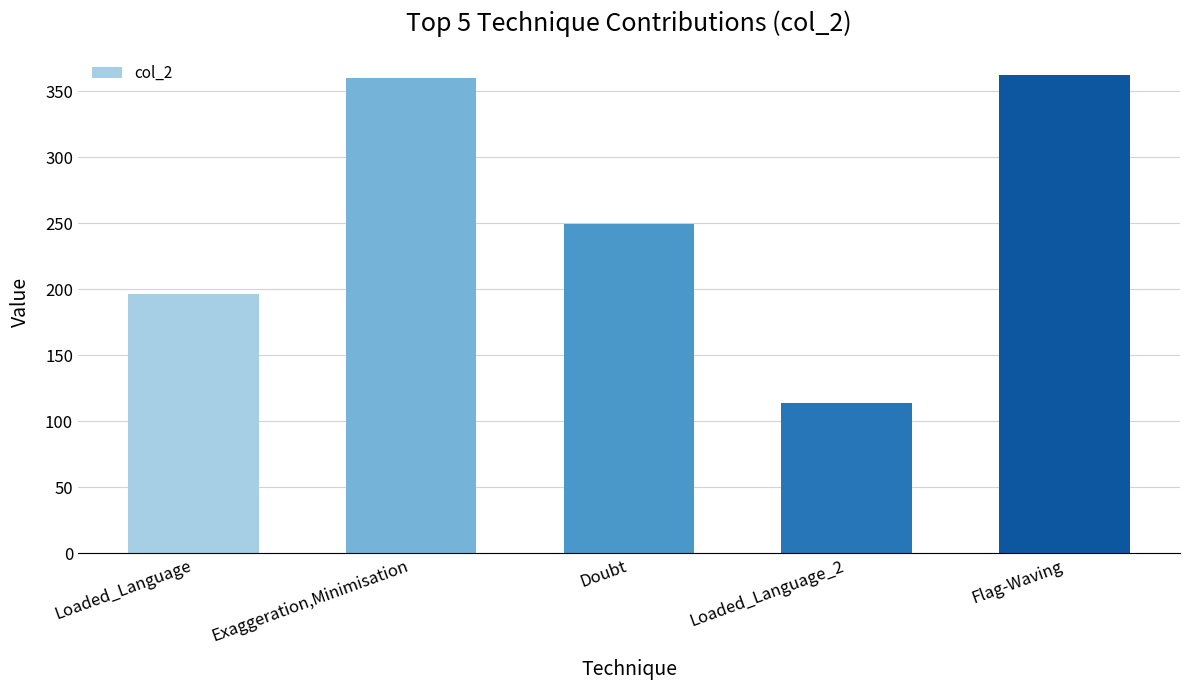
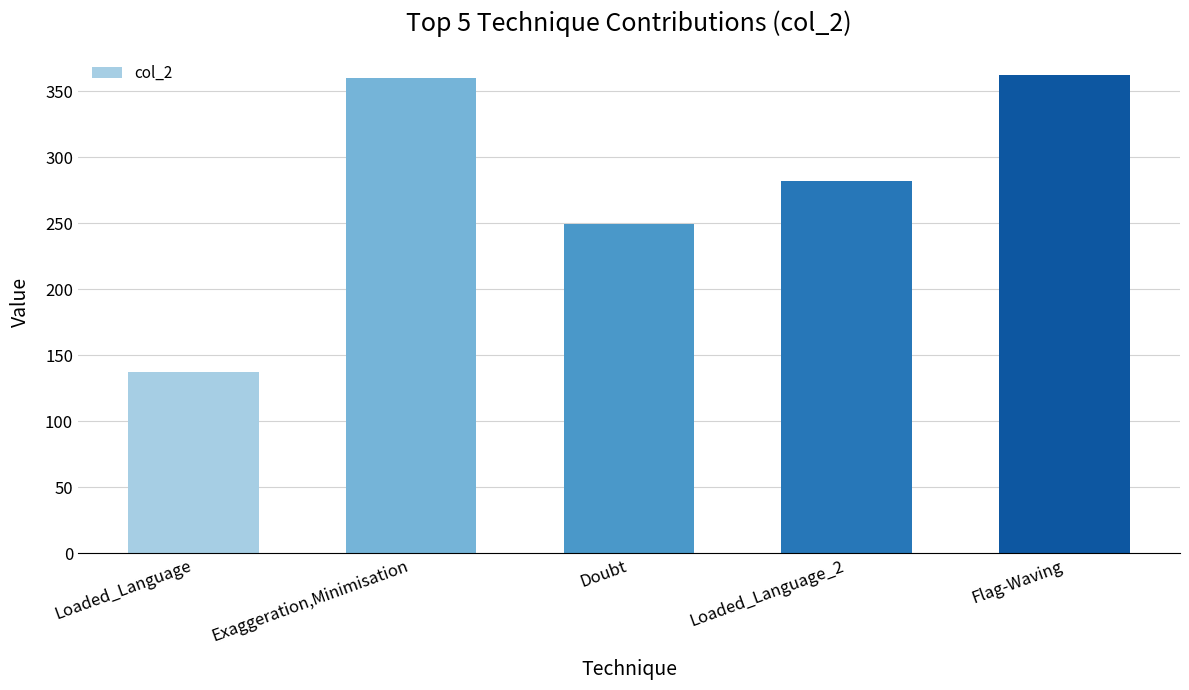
  {
-   "Loaded_Language": 196,
+   "Loaded_Language": 137,
    "Exaggeration,Minimisation": 360,
    "Doubt": 249,
-   "Loaded_Language_2": 114,
+   "Loaded_Language_2": 282,
    "Flag-Waving": 362
  }
